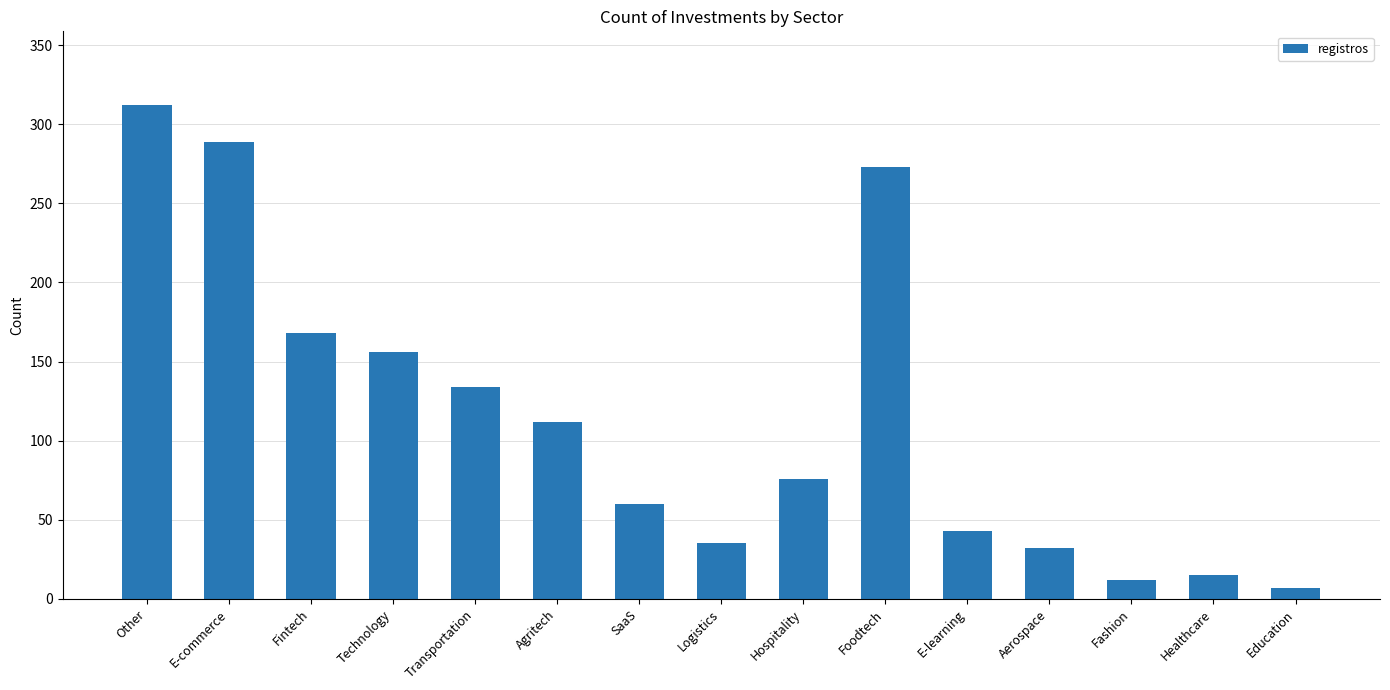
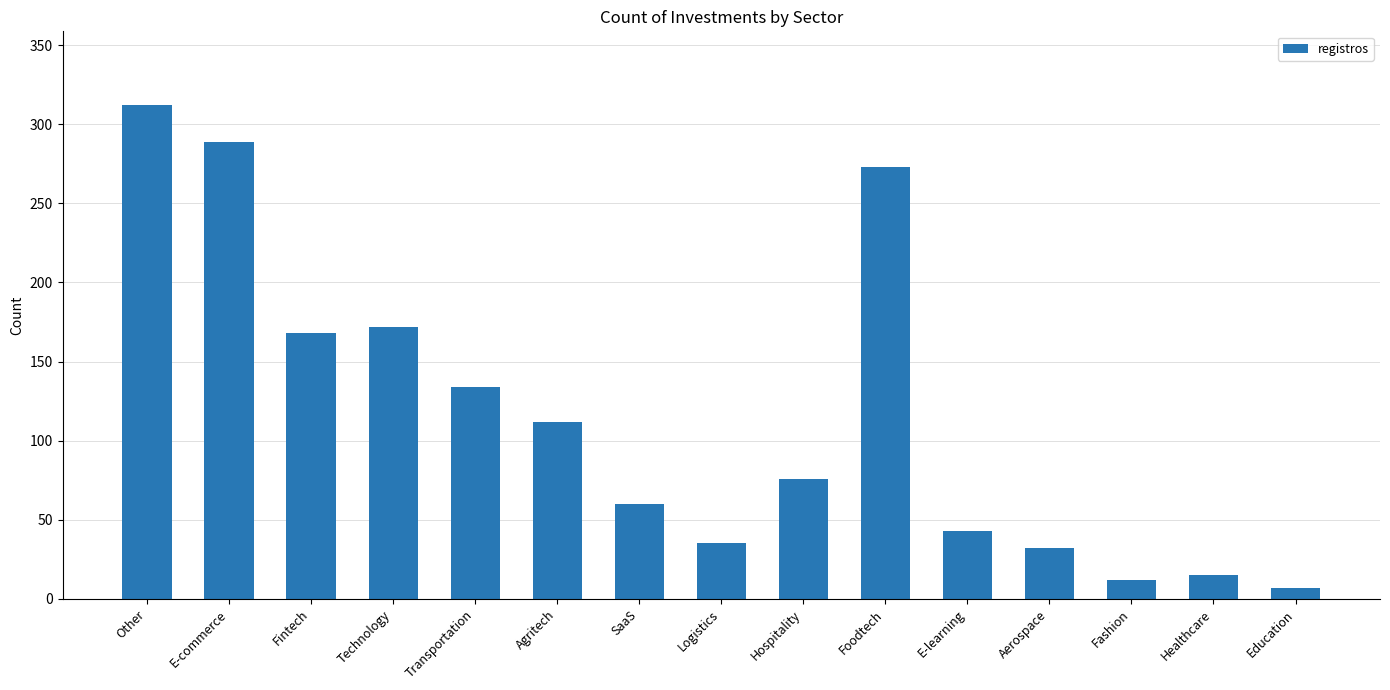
  {
    "Other": 312,
    "E-commerce": 289,
    "Fintech": 168,
-   "Technology": 156,
+   "Technology": 172,
    "Transportation": 134,
    "Agritech": 112,
    "SaaS": 60,
    "Logistics": 35,
    "Hospitality": 76,
    "Foodtech": 273,
    "E-learning": 43,
    "Aerospace": 32,
    "Fashion": 12,
    "Healthcare": 15,
    "Education": 7
  }
